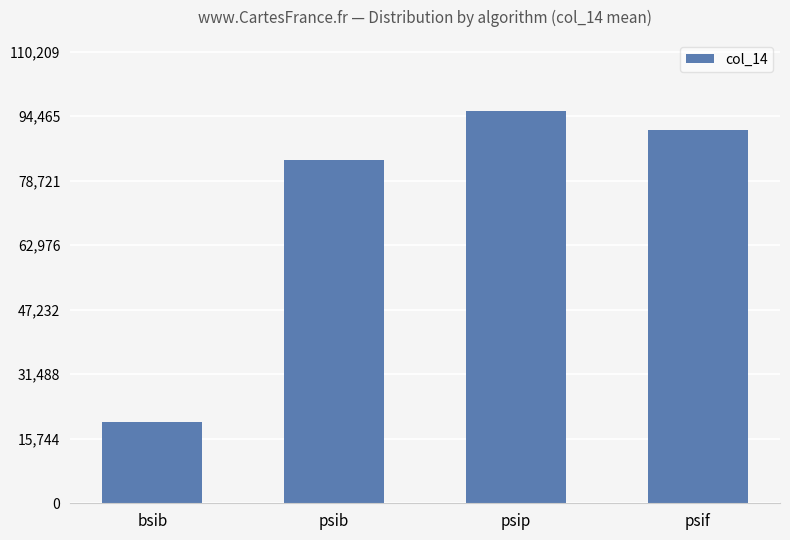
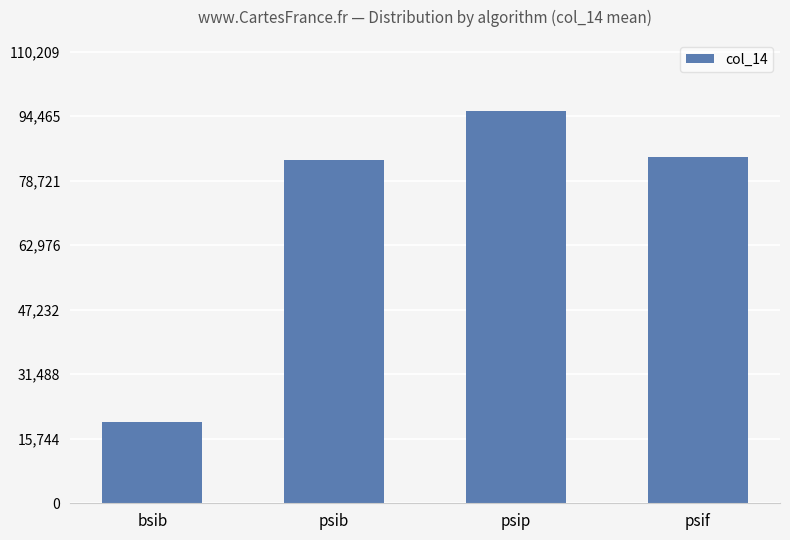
  {
    "bsib": "20,000",
    "psib": "84,000",
    "psip": "96,000",
-   "psif": "91,000"
+   "psif": "85,000"
  }
